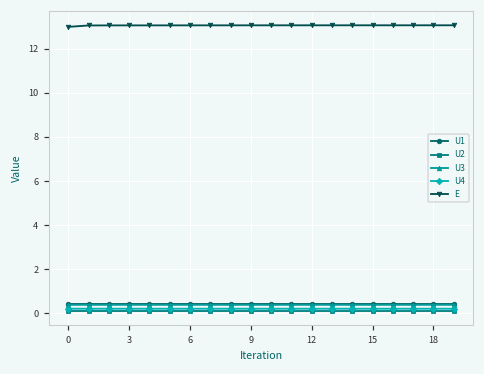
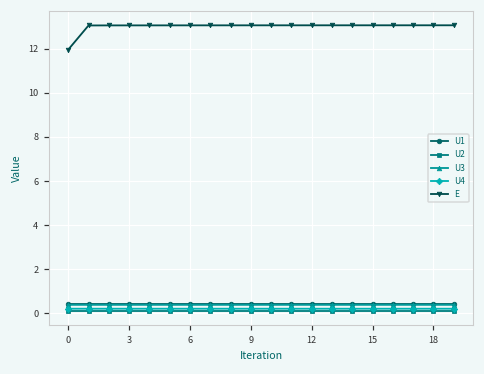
  {
    "E": {
-     "0": 13.0,
+     "0": 12.0,
      "3": 13.1,
      "6": 13.1,
      "9": 13.1,
      "12": 13.1,
      "15": 13.1,
      "18": 13.1
    }
  }
